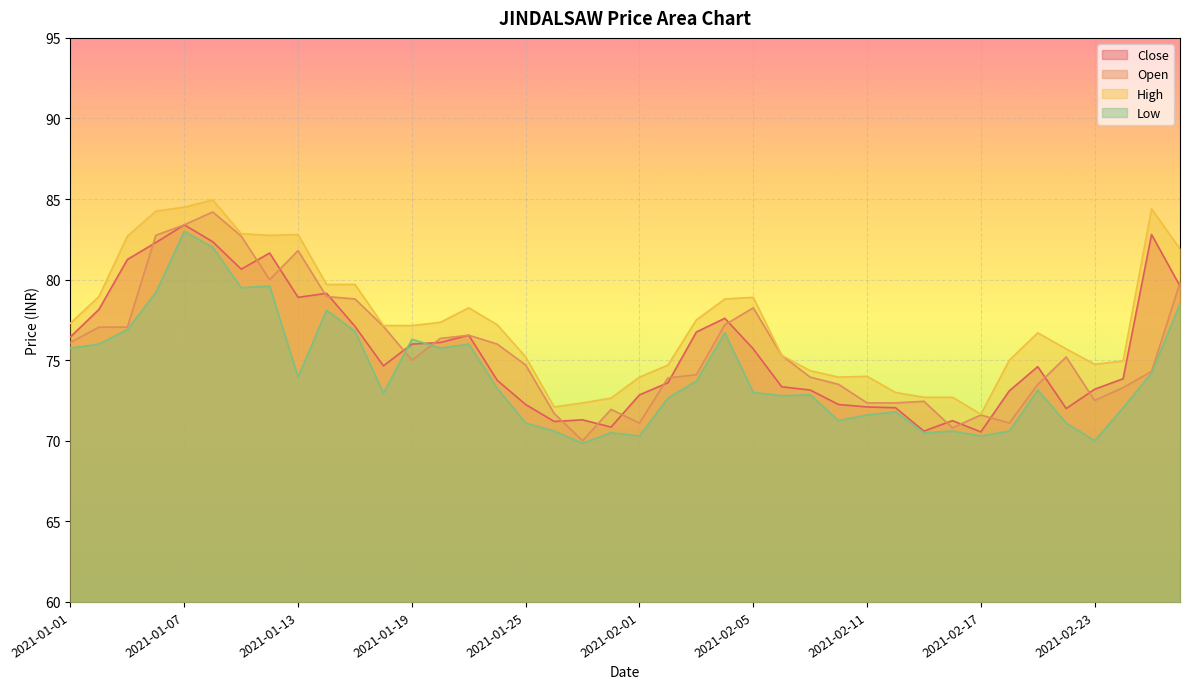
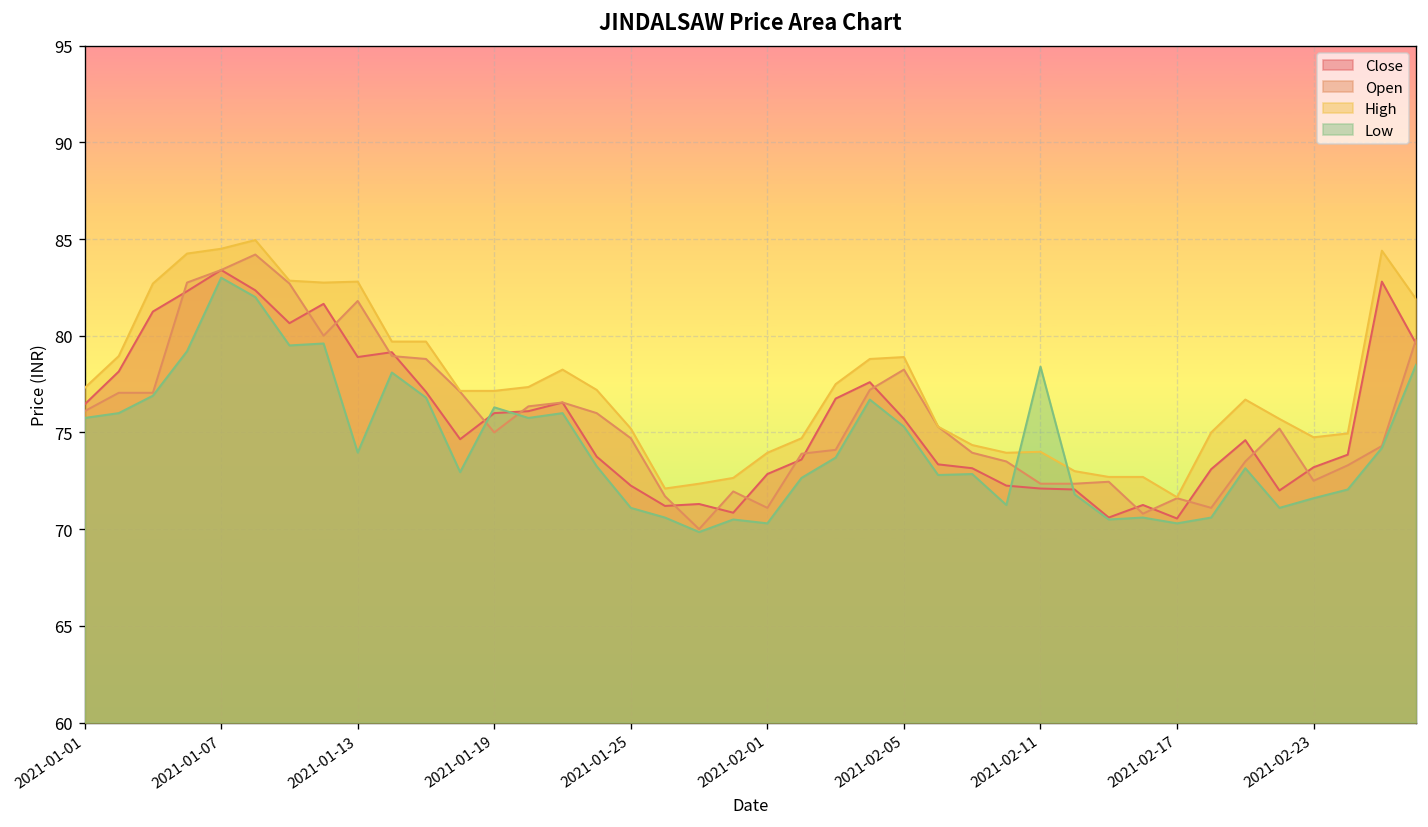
  {
    "Low": {
      "2021-01-01": 75.8,
      "2021-01-07": 83.0,
      "2021-01-13": 74.0,
      "2021-01-19": 76.3,
      "2021-01-25": 71.1,
      "2021-02-01": 70.3,
-     "2021-02-05": 73.0,
-     "2021-02-11": 71.6,
+     "2021-02-05": 75.3,
+     "2021-02-11": 78.4,
      "2021-02-17": 70.3,
-     "2021-02-23": 70.0
+     "2021-02-23": 71.6
    }
  }
